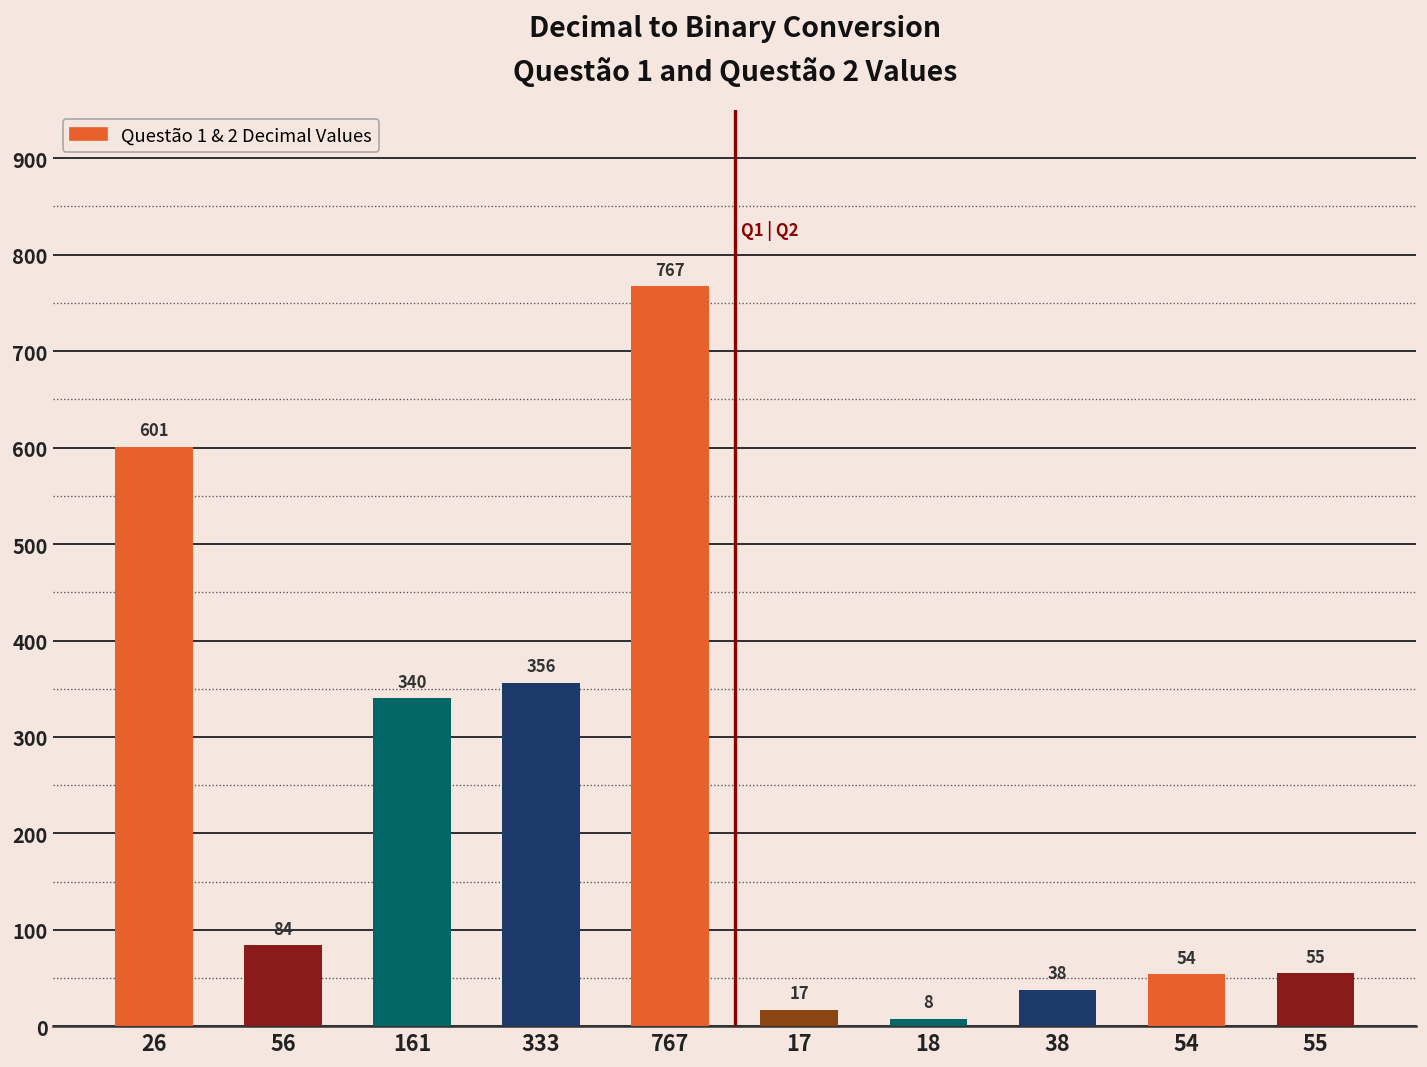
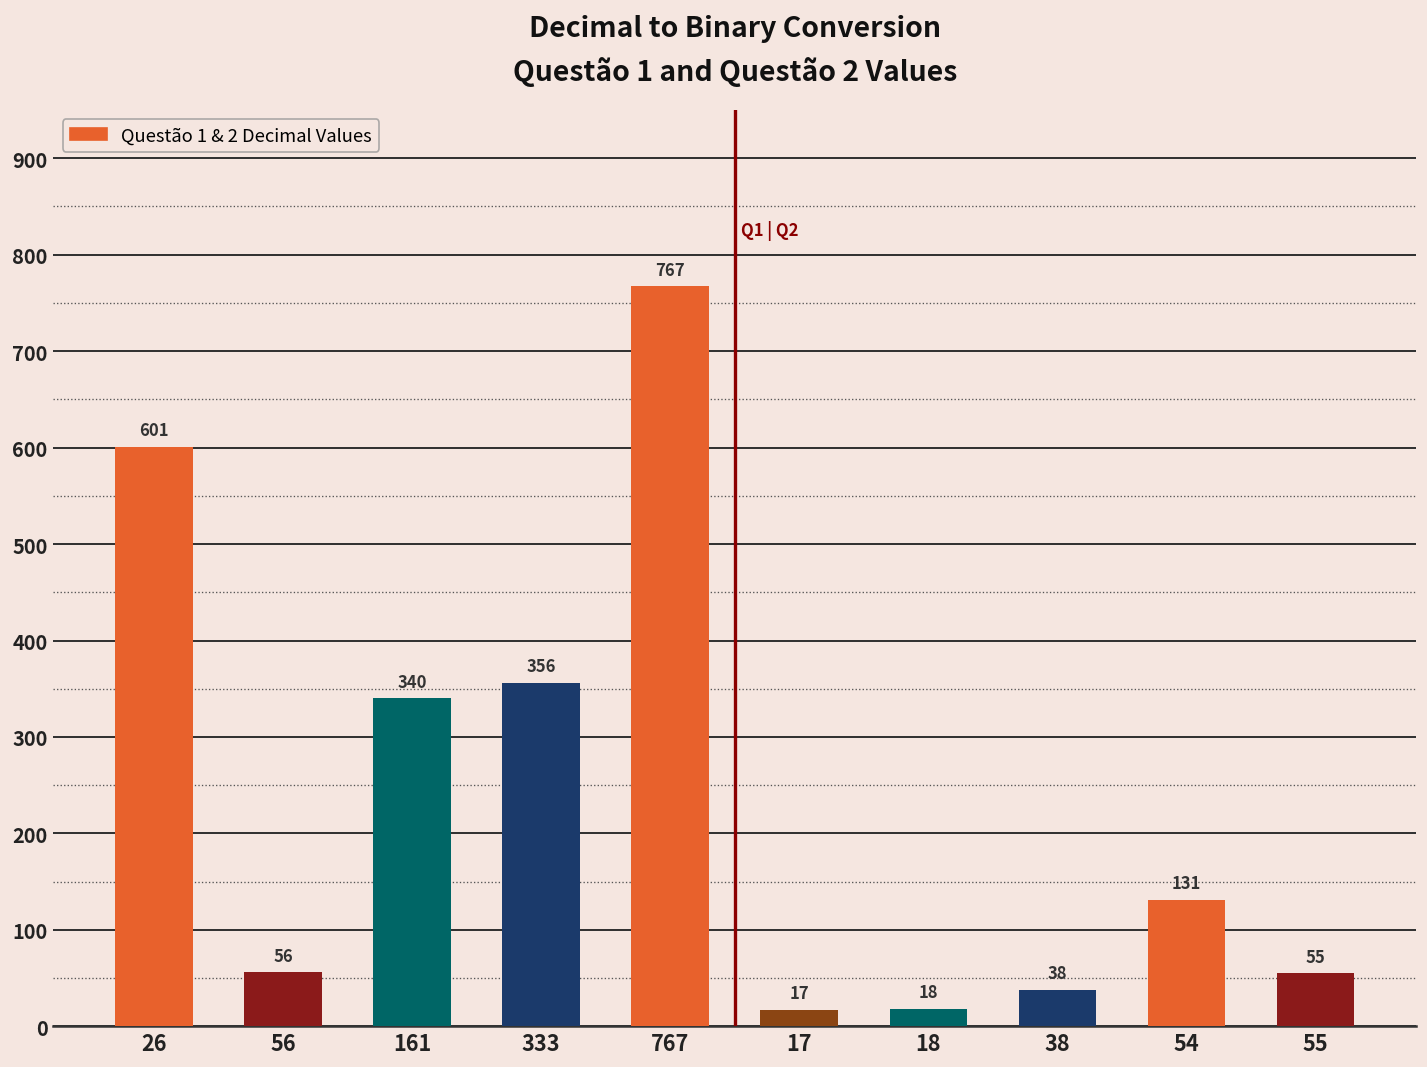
  {
    "26": 601,
-   "56": 84,
+   "56": 56,
    "161": 340,
    "333": 356,
    "767": 767,
    "17": 17,
-   "18": 8,
+   "18": 18,
    "38": 38,
-   "54": 54,
+   "54": 131,
    "55": 55
  }
